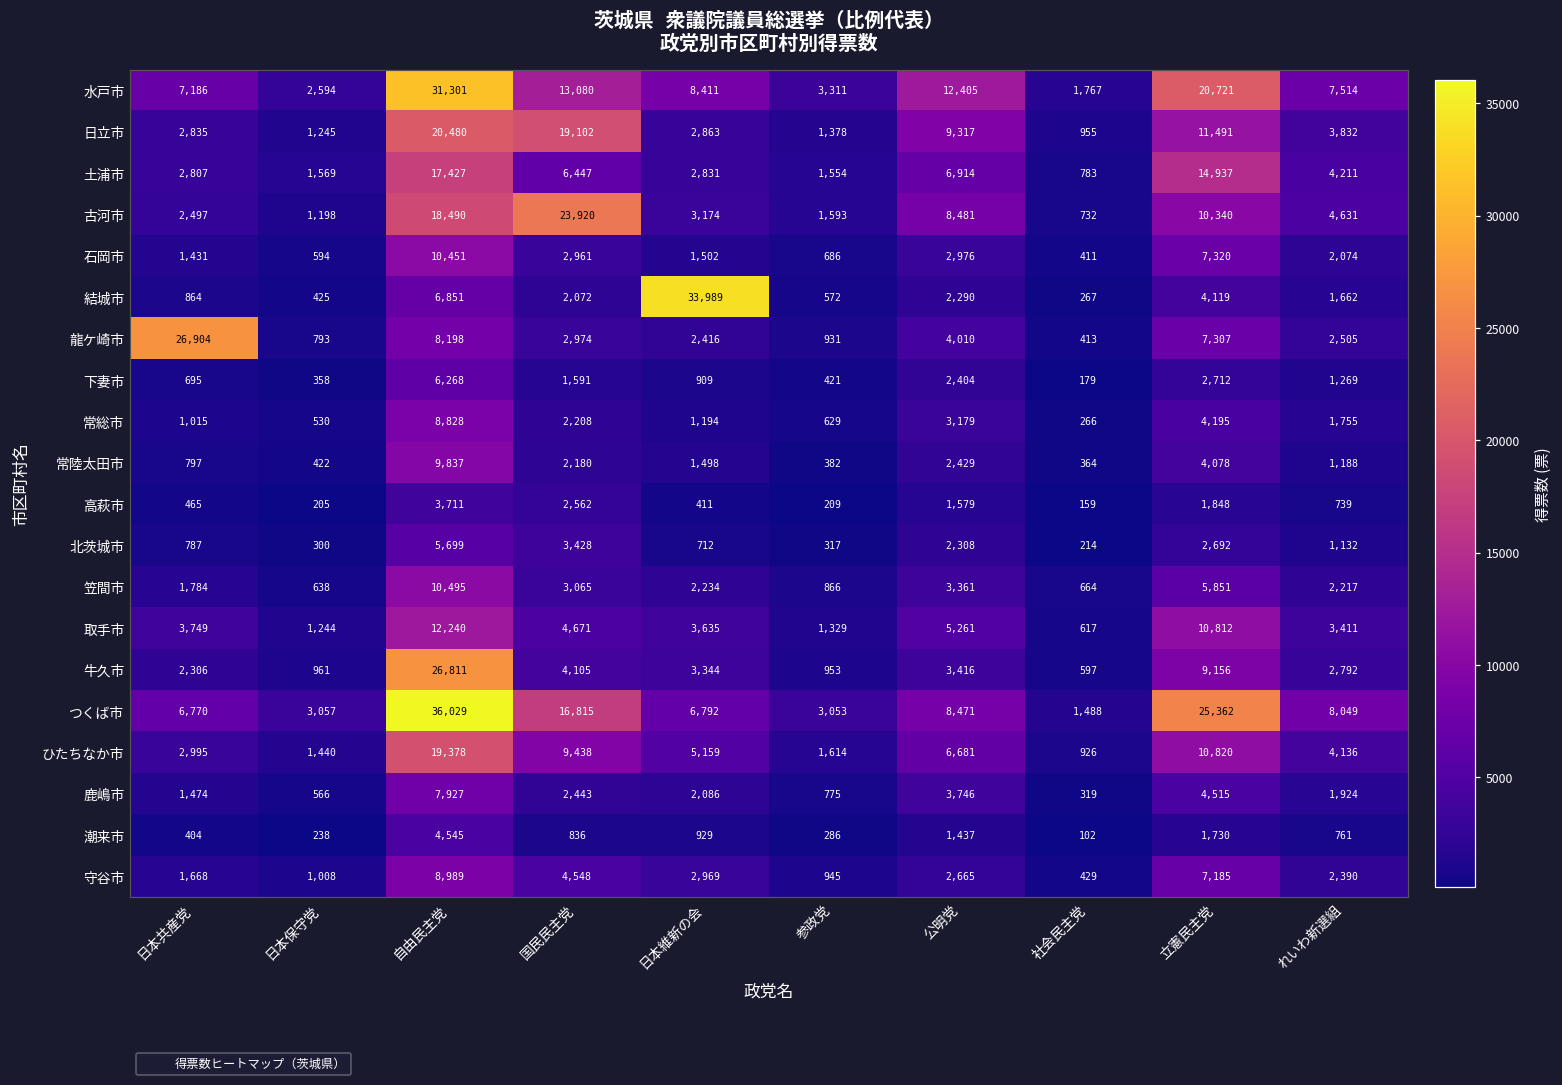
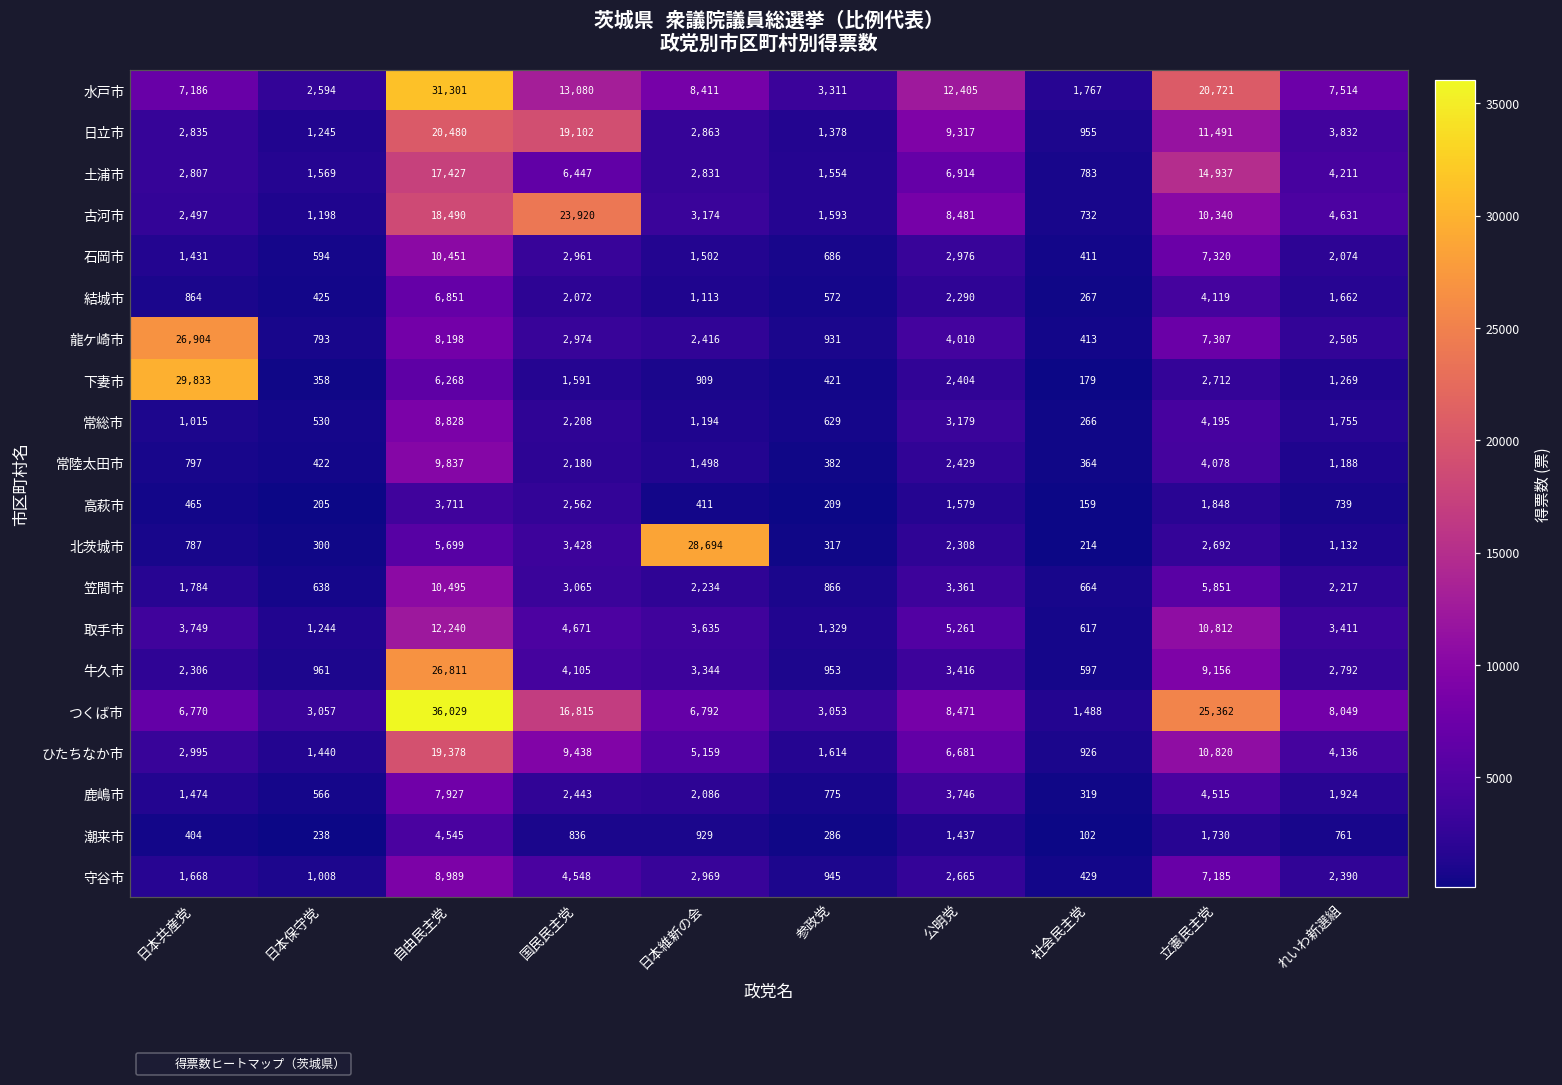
  {
    "水戸市": {
      "日本共産党": "7,186",
      "日本保守党": "2,594",
      "自由民主党": "31,301",
      "国民民主党": "13,080",
      "日本維新の会": "8,411",
      "参政党": "3,311",
      "公明党": "12,405",
      "社会民主党": "1,767",
      "立憲民主党": "20,721",
      "れいわ新選組": "7,514"
    },
    "日立市": {
      "日本共産党": "2,835",
      "日本保守党": "1,245",
      "自由民主党": "20,480",
      "国民民主党": "19,102",
      "日本維新の会": "2,863",
      "参政党": "1,378",
      "公明党": "9,317",
      "社会民主党": "955",
      "立憲民主党": "11,491",
      "れいわ新選組": "3,832"
    },
    "土浦市": {
      "日本共産党": "2,807",
      "日本保守党": "1,569",
      "自由民主党": "17,427",
      "国民民主党": "6,447",
      "日本維新の会": "2,831",
      "参政党": "1,554",
      "公明党": "6,914",
      "社会民主党": "783",
      "立憲民主党": "14,937",
      "れいわ新選組": "4,211"
    },
    "古河市": {
      "日本共産党": "2,497",
      "日本保守党": "1,198",
      "自由民主党": "18,490",
      "国民民主党": "23,920",
      "日本維新の会": "3,174",
      "参政党": "1,593",
      "公明党": "8,481",
      "社会民主党": "732",
      "立憲民主党": "10,340",
      "れいわ新選組": "4,631"
    },
    "石岡市": {
      "日本共産党": "1,431",
      "日本保守党": "594",
      "自由民主党": "10,451",
      "国民民主党": "2,961",
      "日本維新の会": "1,502",
      "参政党": "686",
      "公明党": "2,976",
      "社会民主党": "411",
      "立憲民主党": "7,320",
      "れいわ新選組": "2,074"
    },
    "結城市": {
      "日本共産党": "864",
      "日本保守党": "425",
      "自由民主党": "6,851",
      "国民民主党": "2,072",
-     "日本維新の会": "33,989",
+     "日本維新の会": "1,113",
      "参政党": "572",
      "公明党": "2,290",
      "社会民主党": "267",
      "立憲民主党": "4,119",
      "れいわ新選組": "1,662"
    },
    "龍ケ崎市": {
      "日本共産党": "26,904",
      "日本保守党": "793",
      "自由民主党": "8,198",
      "国民民主党": "2,974",
      "日本維新の会": "2,416",
      "参政党": "931",
      "公明党": "4,010",
      "社会民主党": "413",
      "立憲民主党": "7,307",
      "れいわ新選組": "2,505"
    },
    "下妻市": {
-     "日本共産党": "695",
+     "日本共産党": "29,833",
      "日本保守党": "358",
      "自由民主党": "6,268",
      "国民民主党": "1,591",
      "日本維新の会": "909",
      "参政党": "421",
      "公明党": "2,404",
      "社会民主党": "179",
      "立憲民主党": "2,712",
      "れいわ新選組": "1,269"
    },
    "常総市": {
      "日本共産党": "1,015",
      "日本保守党": "530",
      "自由民主党": "8,828",
      "国民民主党": "2,208",
      "日本維新の会": "1,194",
      "参政党": "629",
      "公明党": "3,179",
      "社会民主党": "266",
      "立憲民主党": "4,195",
      "れいわ新選組": "1,755"
    },
    "常陸太田市": {
      "日本共産党": "797",
      "日本保守党": "422",
      "自由民主党": "9,837",
      "国民民主党": "2,180",
      "日本維新の会": "1,498",
      "参政党": "382",
      "公明党": "2,429",
      "社会民主党": "364",
      "立憲民主党": "4,078",
      "れいわ新選組": "1,188"
    },
    "高萩市": {
      "日本共産党": "465",
      "日本保守党": "205",
      "自由民主党": "3,711",
      "国民民主党": "2,562",
      "日本維新の会": "411",
      "参政党": "209",
      "公明党": "1,579",
      "社会民主党": "159",
      "立憲民主党": "1,848",
      "れいわ新選組": "739"
    },
    "北茨城市": {
      "日本共産党": "787",
      "日本保守党": "300",
      "自由民主党": "5,699",
      "国民民主党": "3,428",
-     "日本維新の会": "712",
+     "日本維新の会": "28,694",
      "参政党": "317",
      "公明党": "2,308",
      "社会民主党": "214",
      "立憲民主党": "2,692",
      "れいわ新選組": "1,132"
    },
    "笠間市": {
      "日本共産党": "1,784",
      "日本保守党": "638",
      "自由民主党": "10,495",
      "国民民主党": "3,065",
      "日本維新の会": "2,234",
      "参政党": "866",
      "公明党": "3,361",
      "社会民主党": "664",
      "立憲民主党": "5,851",
      "れいわ新選組": "2,217"
    },
    "取手市": {
      "日本共産党": "3,749",
      "日本保守党": "1,244",
      "自由民主党": "12,240",
      "国民民主党": "4,671",
      "日本維新の会": "3,635",
      "参政党": "1,329",
      "公明党": "5,261",
      "社会民主党": "617",
      "立憲民主党": "10,812",
      "れいわ新選組": "3,411"
    },
    "牛久市": {
      "日本共産党": "2,306",
      "日本保守党": "961",
      "自由民主党": "26,811",
      "国民民主党": "4,105",
      "日本維新の会": "3,344",
      "参政党": "953",
      "公明党": "3,416",
      "社会民主党": "597",
      "立憲民主党": "9,156",
      "れいわ新選組": "2,792"
    },
    "つくば市": {
      "日本共産党": "6,770",
      "日本保守党": "3,057",
      "自由民主党": "36,029",
      "国民民主党": "16,815",
      "日本維新の会": "6,792",
      "参政党": "3,053",
      "公明党": "8,471",
      "社会民主党": "1,488",
      "立憲民主党": "25,362",
      "れいわ新選組": "8,049"
    },
    "ひたちなか市": {
      "日本共産党": "2,995",
      "日本保守党": "1,440",
      "自由民主党": "19,378",
      "国民民主党": "9,438",
      "日本維新の会": "5,159",
      "参政党": "1,614",
      "公明党": "6,681",
      "社会民主党": "926",
      "立憲民主党": "10,820",
      "れいわ新選組": "4,136"
    },
    "鹿嶋市": {
      "日本共産党": "1,474",
      "日本保守党": "566",
      "自由民主党": "7,927",
      "国民民主党": "2,443",
      "日本維新の会": "2,086",
      "参政党": "775",
      "公明党": "3,746",
      "社会民主党": "319",
      "立憲民主党": "4,515",
      "れいわ新選組": "1,924"
    },
    "潮来市": {
      "日本共産党": "404",
      "日本保守党": "238",
      "自由民主党": "4,545",
      "国民民主党": "836",
      "日本維新の会": "929",
      "参政党": "286",
      "公明党": "1,437",
      "社会民主党": "102",
      "立憲民主党": "1,730",
      "れいわ新選組": "761"
    },
    "守谷市": {
      "日本共産党": "1,668",
      "日本保守党": "1,008",
      "自由民主党": "8,989",
      "国民民主党": "4,548",
      "日本維新の会": "2,969",
      "参政党": "945",
      "公明党": "2,665",
      "社会民主党": "429",
      "立憲民主党": "7,185",
      "れいわ新選組": "2,390"
    }
  }
